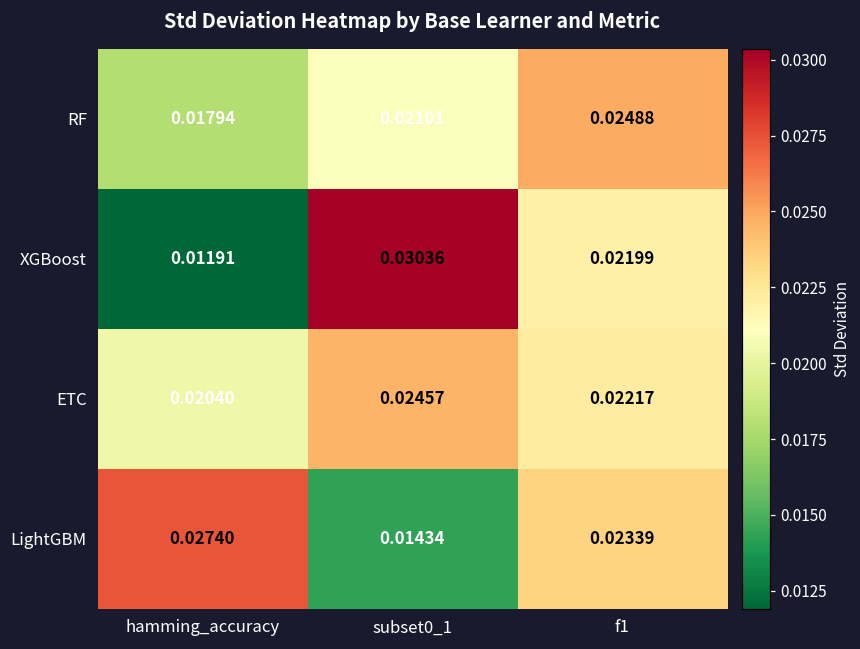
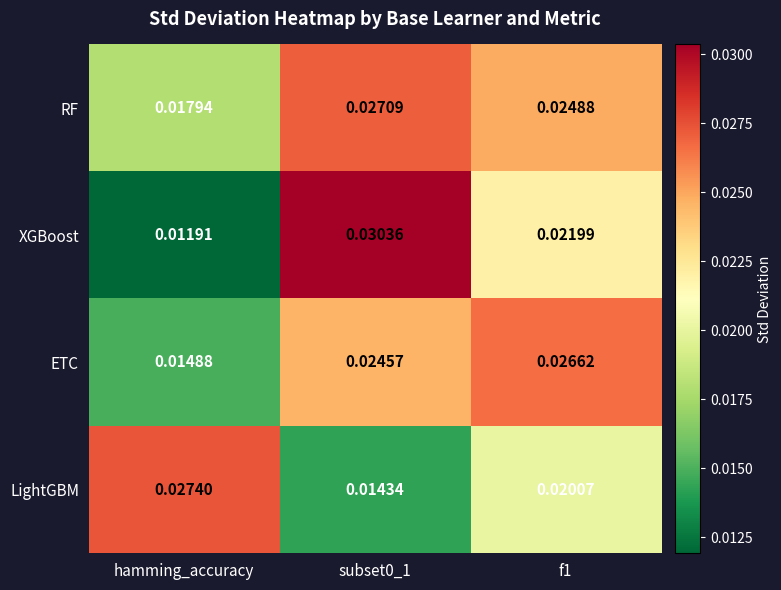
  {
    "RF": {
      "hamming_accuracy": 0.01794,
-     "subset0_1": 0.02101,
+     "subset0_1": 0.02709,
      "f1": 0.02488
    },
    "XGBoost": {
      "hamming_accuracy": 0.01191,
      "subset0_1": 0.03036,
      "f1": 0.02199
    },
    "ETC": {
-     "hamming_accuracy": 0.02040,
+     "hamming_accuracy": 0.01488,
      "subset0_1": 0.02457,
-     "f1": 0.02217
+     "f1": 0.02662
    },
    "LightGBM": {
      "hamming_accuracy": 0.02740,
      "subset0_1": 0.01434,
-     "f1": 0.02339
+     "f1": 0.02007
    }
  }
